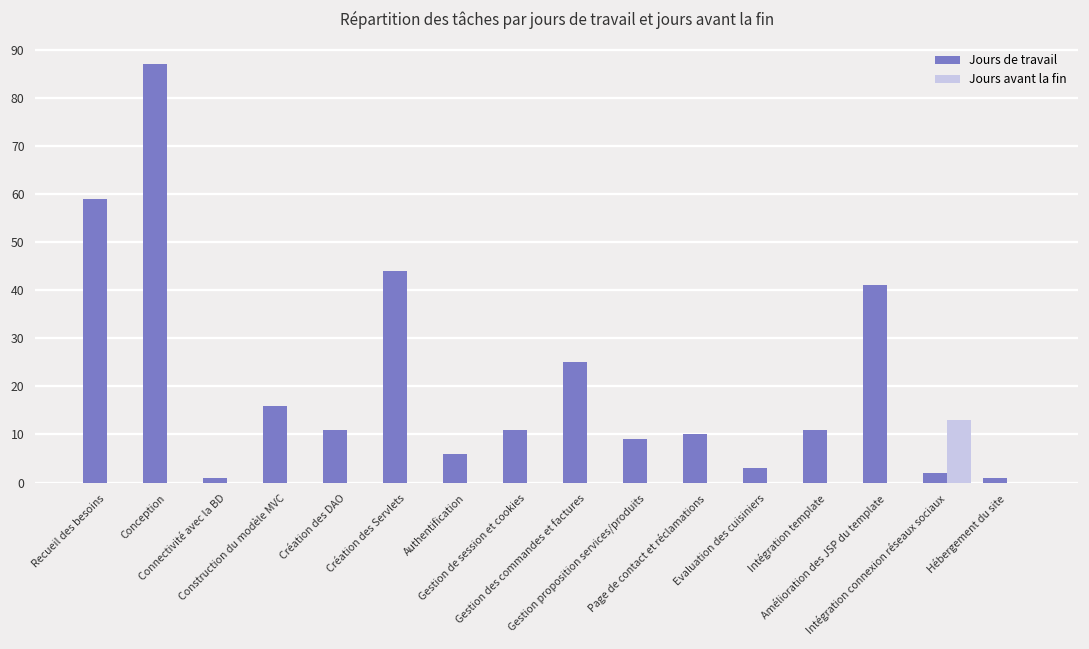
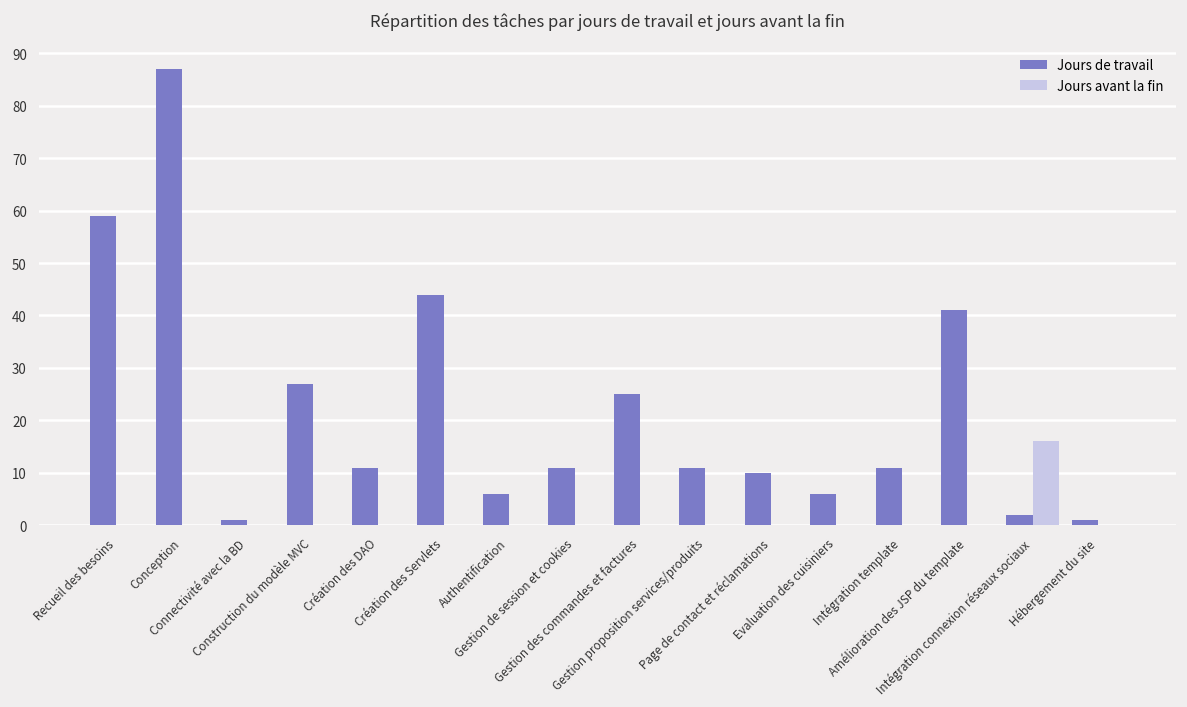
  {
    "Jours de travail": {
      "Recueil des besoins": 59,
      "Conception": 87,
      "Connectivité avec la BD": 1,
-     "Construction du modèle MVC": 16,
+     "Construction du modèle MVC": 27,
      "Création des DAO": 11,
      "Création des Servlets": 44,
      "Authentification": 6,
      "Gestion de session et cookies": 11,
      "Gestion des commandes et factures": 25,
-     "Gestion proposition services/produits": 9,
+     "Gestion proposition services/produits": 11,
      "Page de contact et réclamations": 10,
-     "Evaluation des cuisiniers": 3,
+     "Evaluation des cuisiniers": 6,
      "Intégration template": 11,
      "Amélioration des JSP du template": 41,
      "Intégration connexion réseaux sociaux": 2,
      "Hébergement du site": 1
    },
    "Jours avant la fin": {
      "Recueil des besoins": 0,
      "Conception": 0,
      "Connectivité avec la BD": 0,
      "Construction du modèle MVC": 0,
      "Création des DAO": 0,
      "Création des Servlets": 0,
      "Authentification": 0,
      "Gestion de session et cookies": 0,
      "Gestion des commandes et factures": 0,
      "Gestion proposition services/produits": 0,
      "Page de contact et réclamations": 0,
      "Evaluation des cuisiniers": 0,
      "Intégration template": 0,
      "Amélioration des JSP du template": 0,
-     "Intégration connexion réseaux sociaux": 13,
+     "Intégration connexion réseaux sociaux": 16,
      "Hébergement du site": 0
    }
  }
